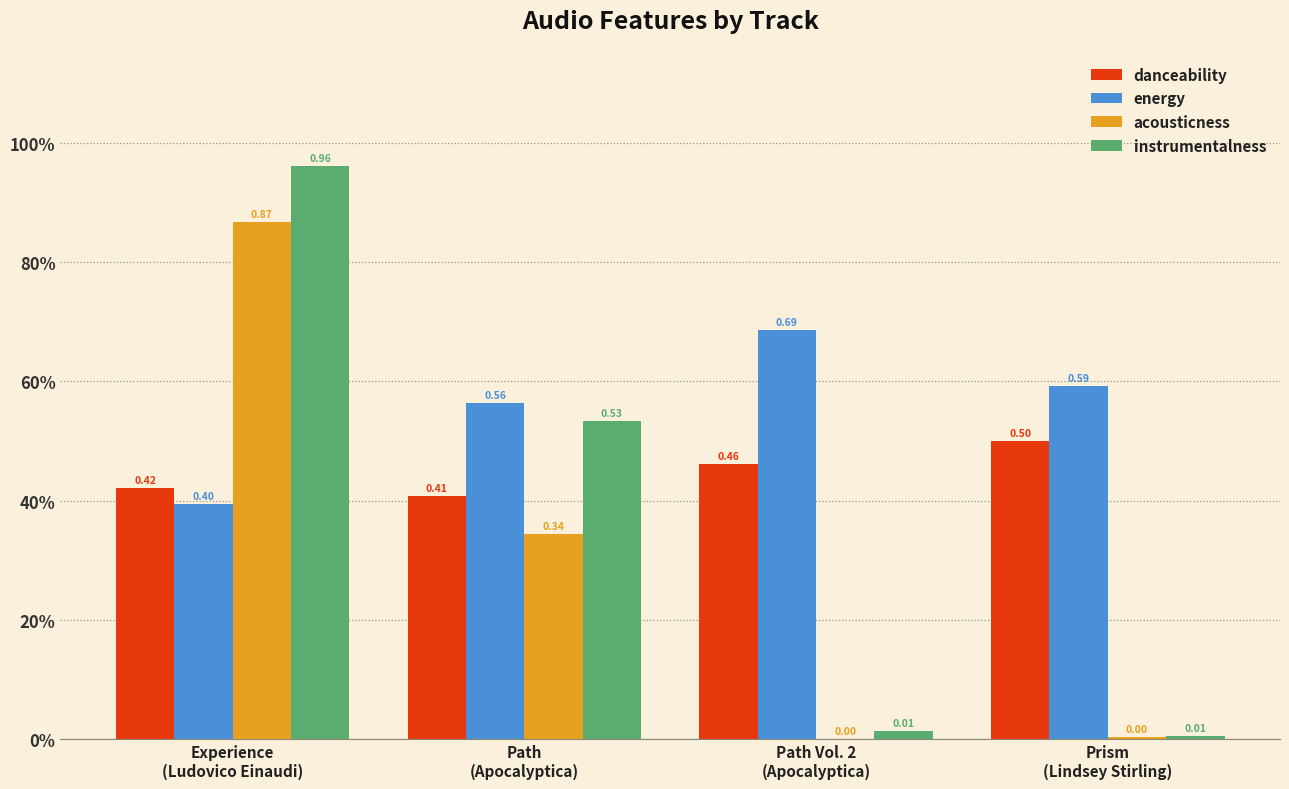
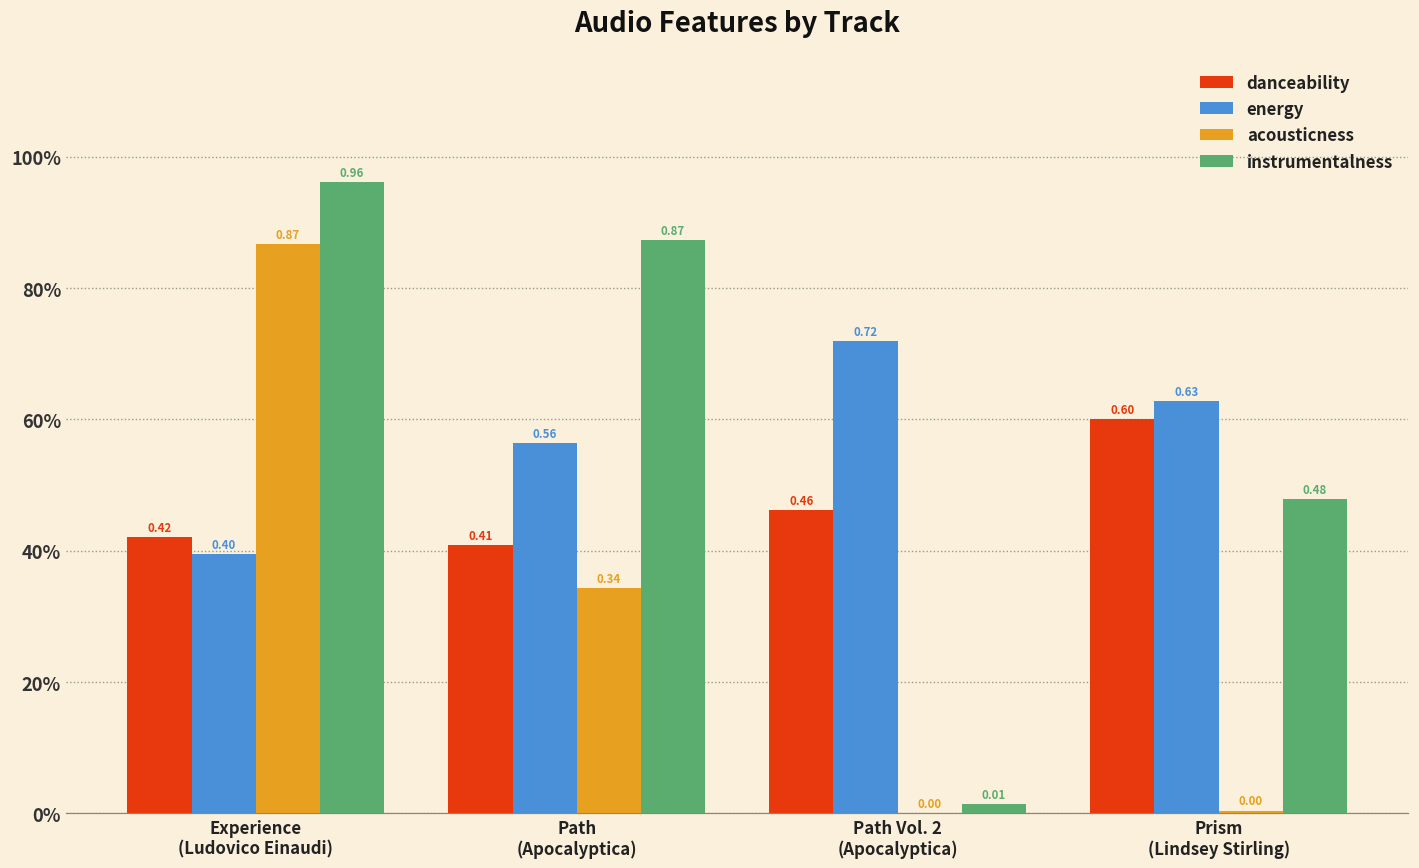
  {
    "danceability": {
      "Experience (Ludovico Einaudi)": 0.42,
      "Path (Apocalyptica)": 0.41,
      "Path Vol. 2 (Apocalyptica)": 0.46,
-     "Prism (Lindsey Stirling)": 0.50
+     "Prism (Lindsey Stirling)": 0.60
    },
    "energy": {
      "Experience (Ludovico Einaudi)": 0.40,
      "Path (Apocalyptica)": 0.56,
-     "Path Vol. 2 (Apocalyptica)": 0.69,
-     "Prism (Lindsey Stirling)": 0.59
+     "Path Vol. 2 (Apocalyptica)": 0.72,
+     "Prism (Lindsey Stirling)": 0.63
    },
    "acousticness": {
      "Experience (Ludovico Einaudi)": 0.87,
      "Path (Apocalyptica)": 0.34,
      "Path Vol. 2 (Apocalyptica)": 0.00,
      "Prism (Lindsey Stirling)": 0.00
    },
    "instrumentalness": {
      "Experience (Ludovico Einaudi)": 0.96,
-     "Path (Apocalyptica)": 0.53,
+     "Path (Apocalyptica)": 0.87,
      "Path Vol. 2 (Apocalyptica)": 0.01,
-     "Prism (Lindsey Stirling)": 0.01
+     "Prism (Lindsey Stirling)": 0.48
    }
  }
